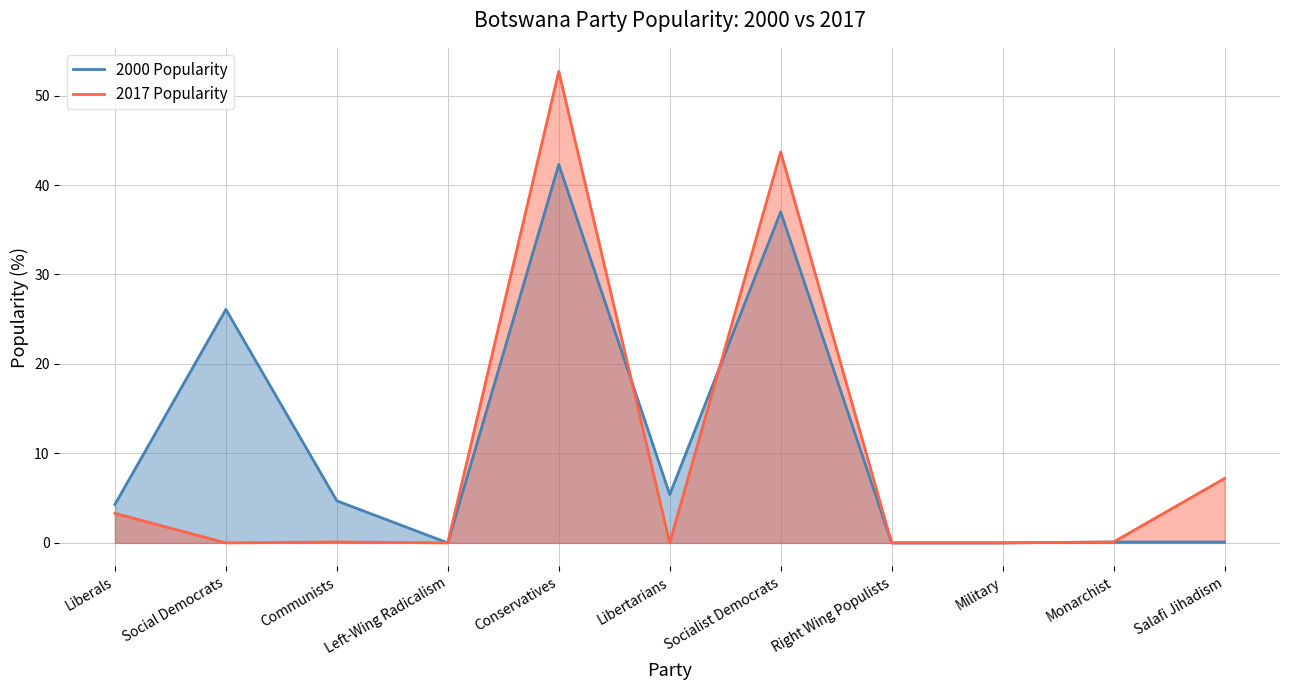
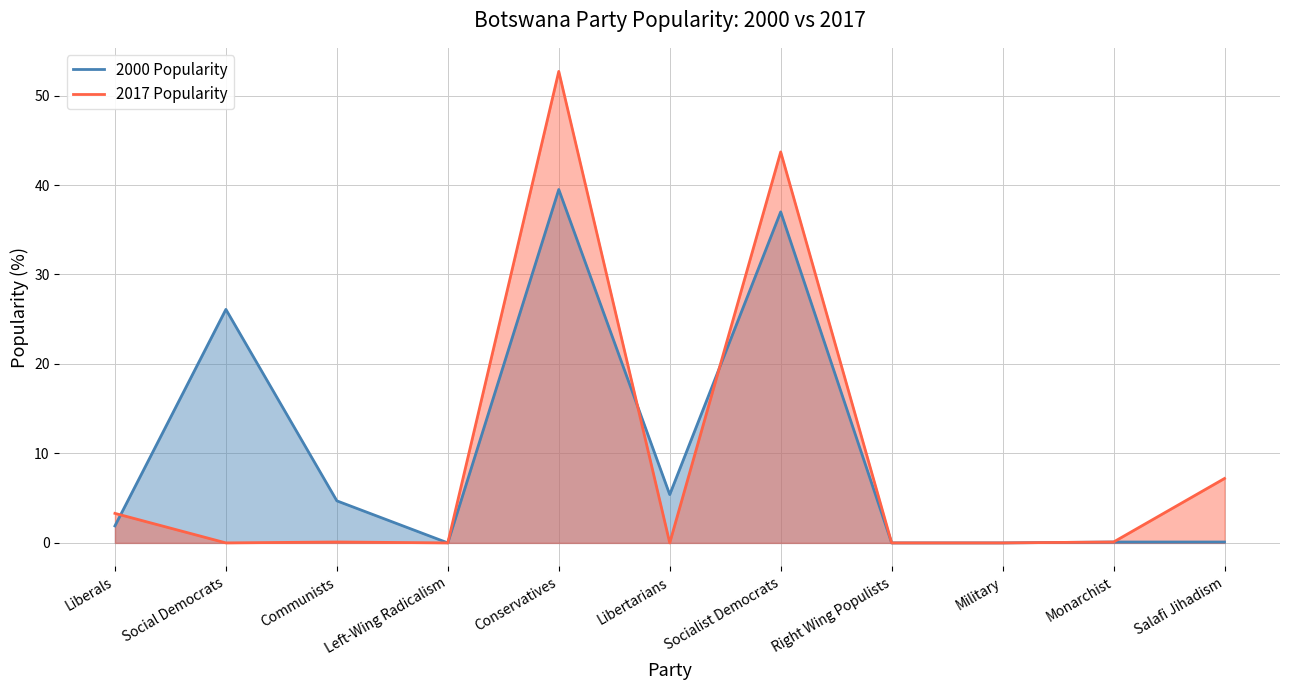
  {
    "2000 Popularity": {
-     "Liberals": 4,
+     "Liberals": 2,
      "Social Democrats": 26,
      "Communists": 5,
-     "Conservatives": 42,
+     "Conservatives": 40,
      "Libertarians": 5,
      "Socialist Democrats": 37,
      "Salafi Jihadism": 0
    },
    "2017 Popularity": {
      "Liberals": 3,
      "Social Democrats": 0,
      "Communists": 0,
      "Conservatives": 53,
      "Libertarians": 0,
      "Socialist Democrats": 44,
      "Salafi Jihadism": 7
    }
  }
